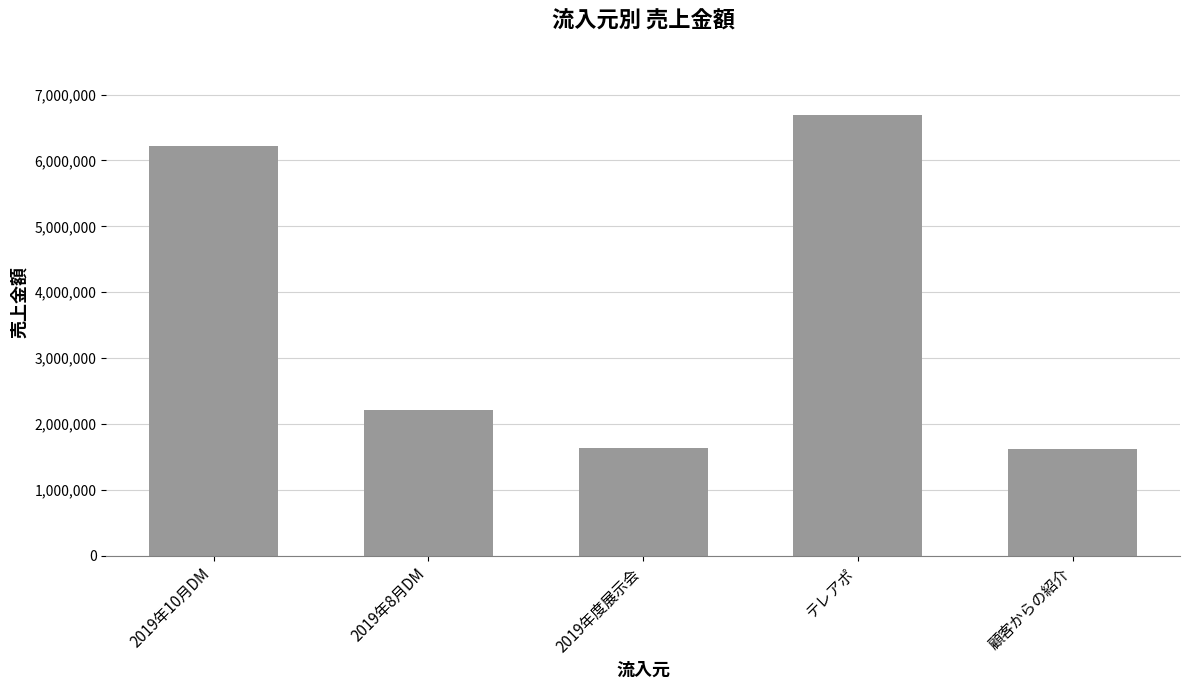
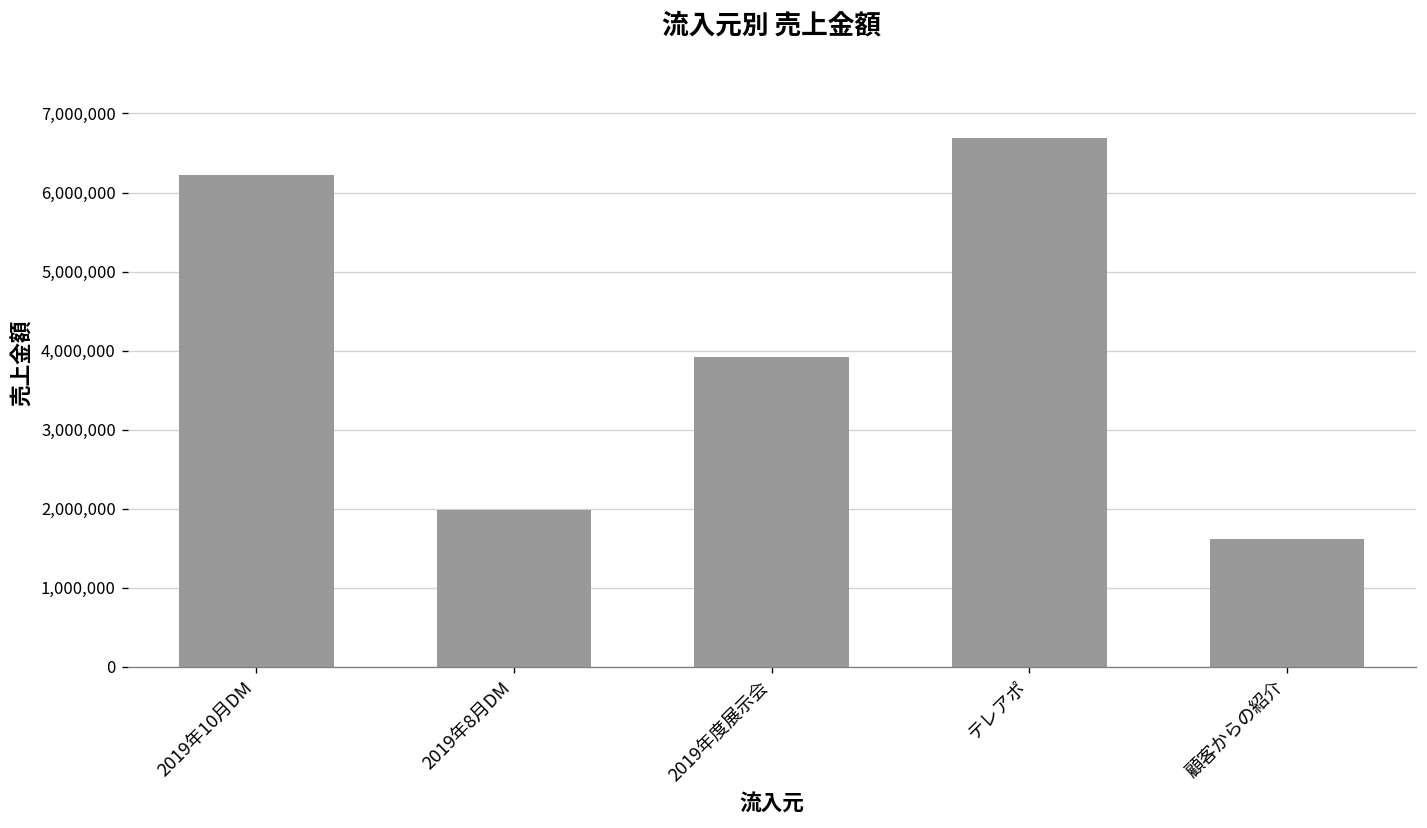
  {
    "2019年10月DM": "6,200,000",
-   "2019年8月DM": "2,200,000",
-   "2019年度展示会": "1,600,000",
+   "2019年8月DM": "2,000,000",
+   "2019年度展示会": "3,900,000",
    "テレアポ": "6,700,000",
    "顧客からの紹介": "1,600,000"
  }
